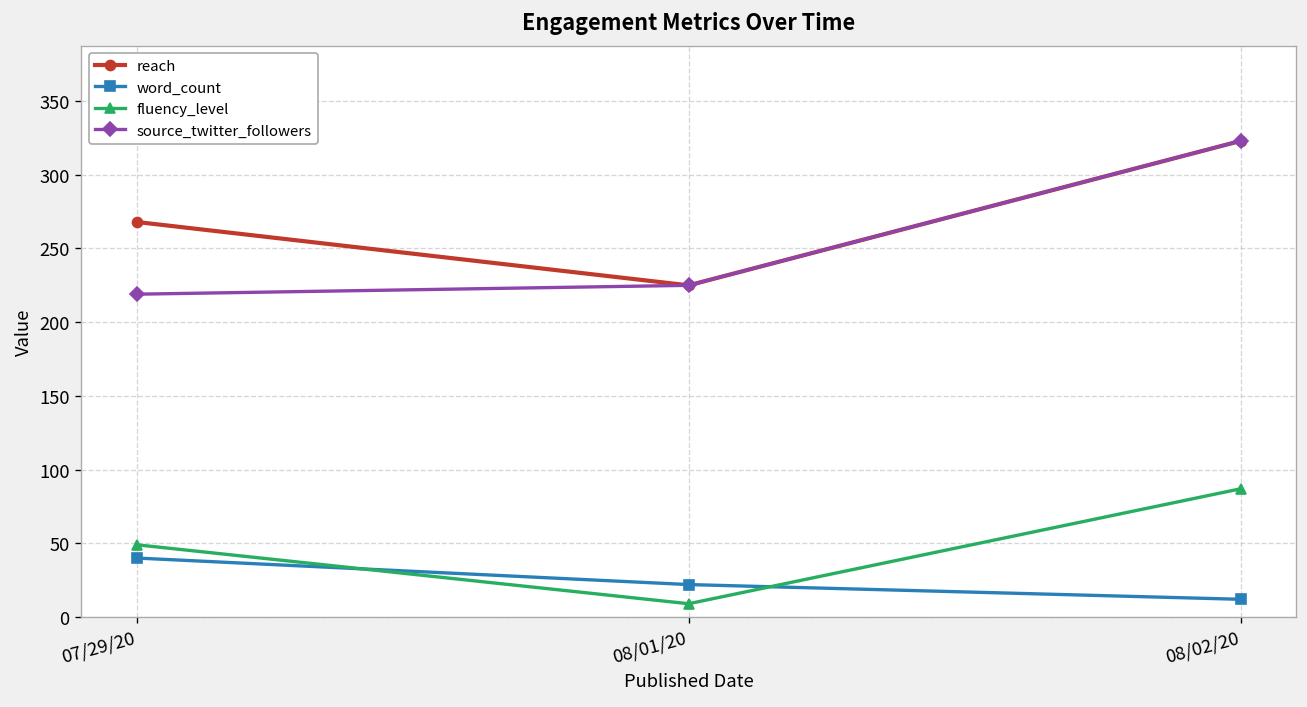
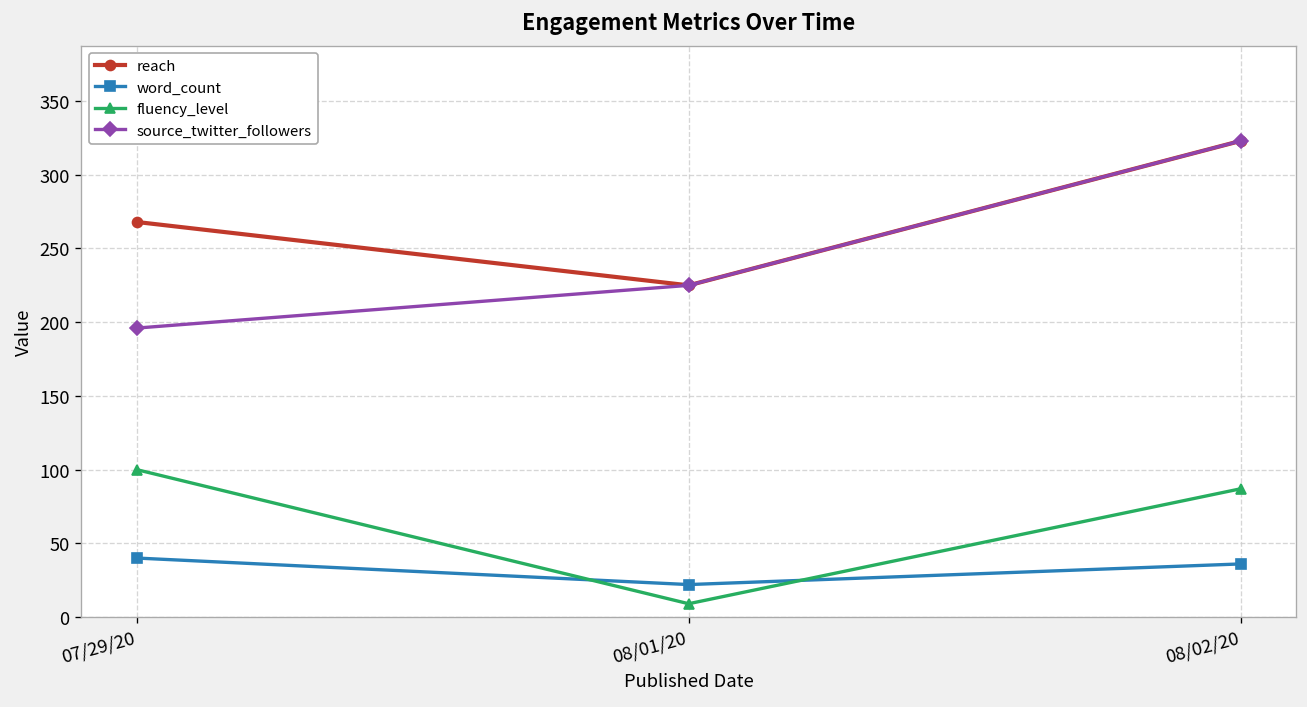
  {
    "reach": {
      "07/29/20": 268
    },
    "word_count": {
      "07/29/20": 40,
      "08/01/20": 22,
-     "08/02/20": 12
+     "08/02/20": 36
    },
    "fluency_level": {
-     "07/29/20": 49,
+     "07/29/20": 100,
      "08/01/20": 9,
      "08/02/20": 87
    },
    "source_twitter_followers": {
-     "07/29/20": 219
+     "07/29/20": 196
    }
  }
